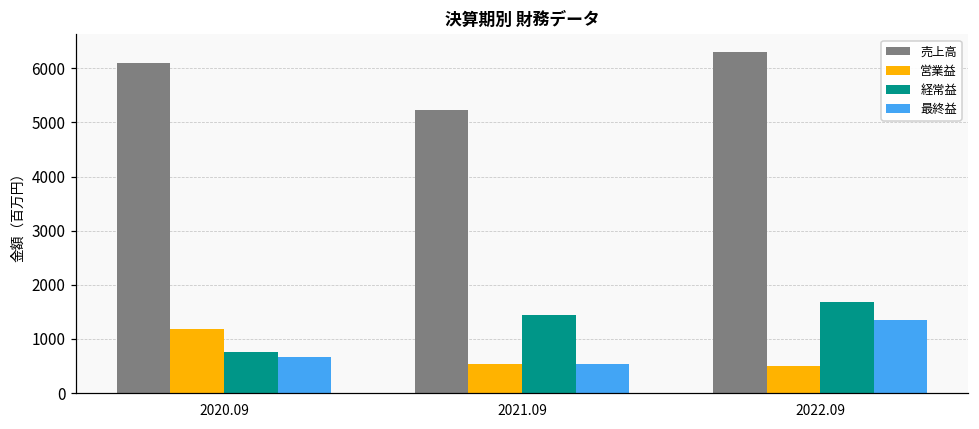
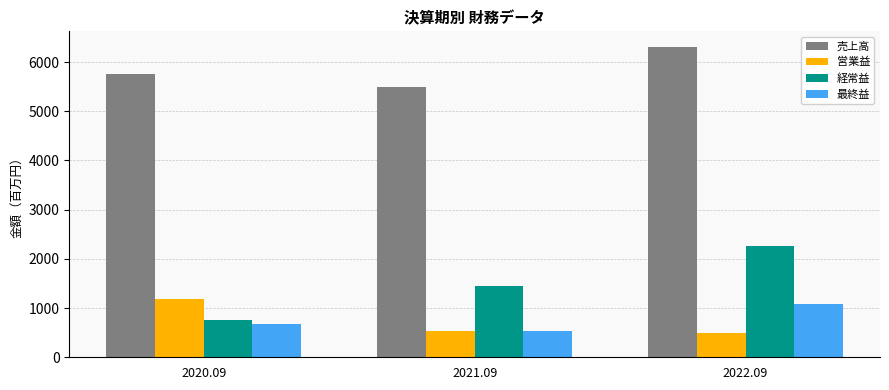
  {
    "売上高": {
-     "2020.09": 6100,
-     "2021.09": 5200,
+     "2020.09": 5800,
+     "2021.09": 5500,
      "2022.09": 6300
    },
    "営業益": {
      "2020.09": 1200,
      "2021.09": 500,
      "2022.09": 500
    },
    "経常益": {
      "2020.09": 800,
      "2021.09": 1400,
-     "2022.09": 1700
+     "2022.09": 2300
    },
    "最終益": {
      "2020.09": 700,
      "2021.09": 500,
-     "2022.09": 1300
+     "2022.09": 1100
    }
  }
